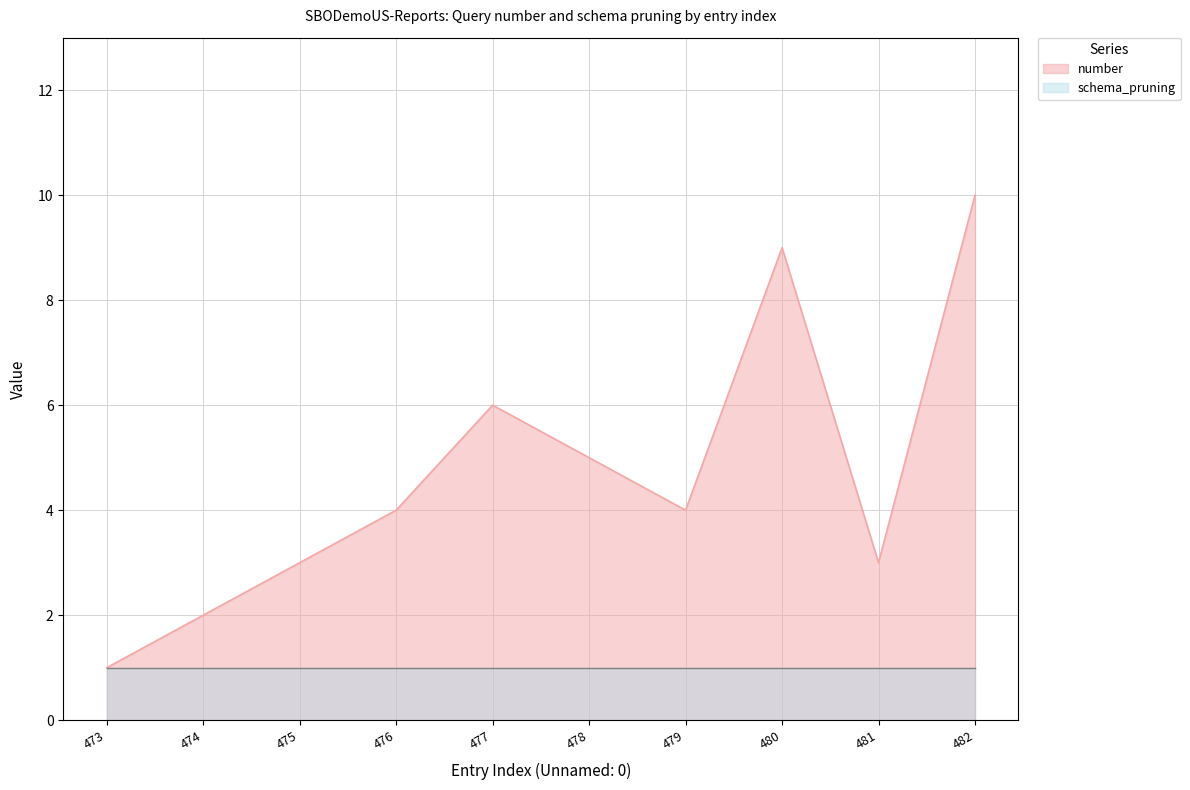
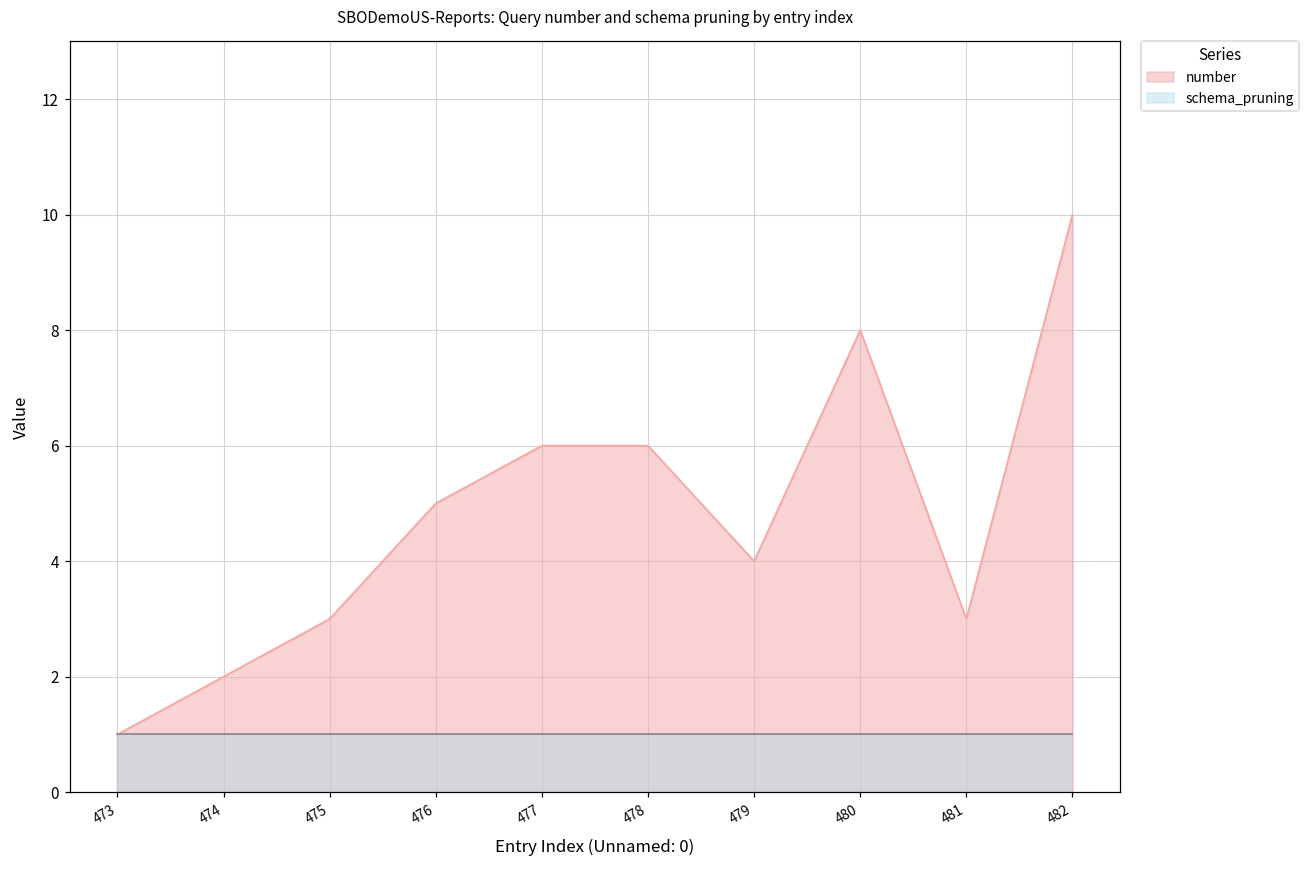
  {
    "number": {
      "474": 2,
      "475": 3,
-     "476": 4,
+     "476": 5,
      "477": 6,
-     "478": 5,
+     "478": 6,
      "479": 4,
-     "480": 9,
+     "480": 8,
      "481": 3,
      "482": 10
    },
    "schema_pruning": {
      "474": 1,
      "475": 1,
      "476": 1,
      "477": 1,
      "478": 1,
      "479": 1,
      "480": 1,
      "481": 1,
      "482": 1
    }
  }
